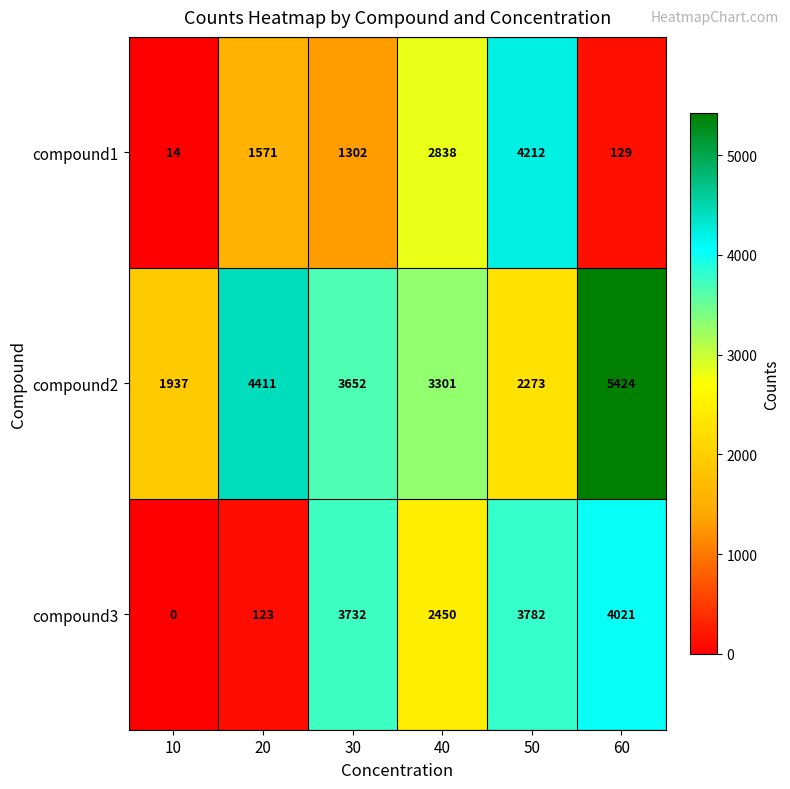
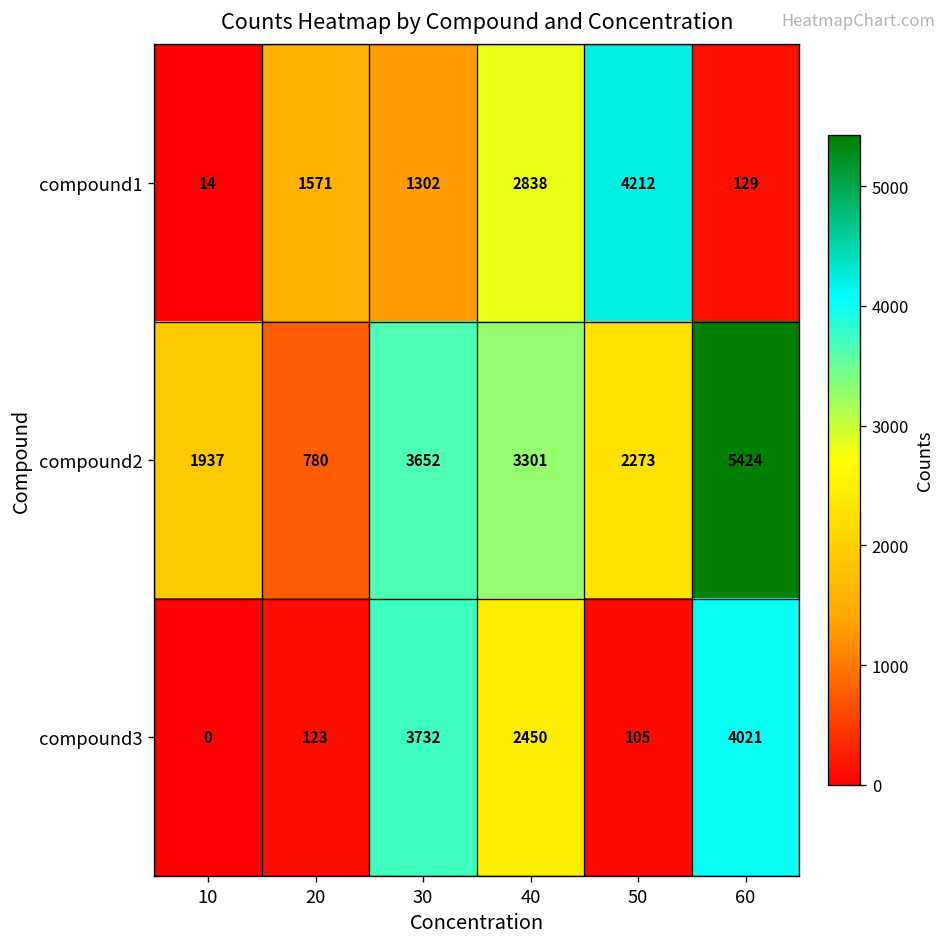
  {
    "compound1": {
      "10": 14,
      "20": 1571,
      "30": 1302,
      "40": 2838,
      "50": 4212,
      "60": 129
    },
    "compound2": {
      "10": 1937,
-     "20": 4411,
+     "20": 780,
      "30": 3652,
      "40": 3301,
      "50": 2273,
      "60": 5424
    },
    "compound3": {
      "10": 0,
      "20": 123,
      "30": 3732,
      "40": 2450,
-     "50": 3782,
+     "50": 105,
      "60": 4021
    }
  }
